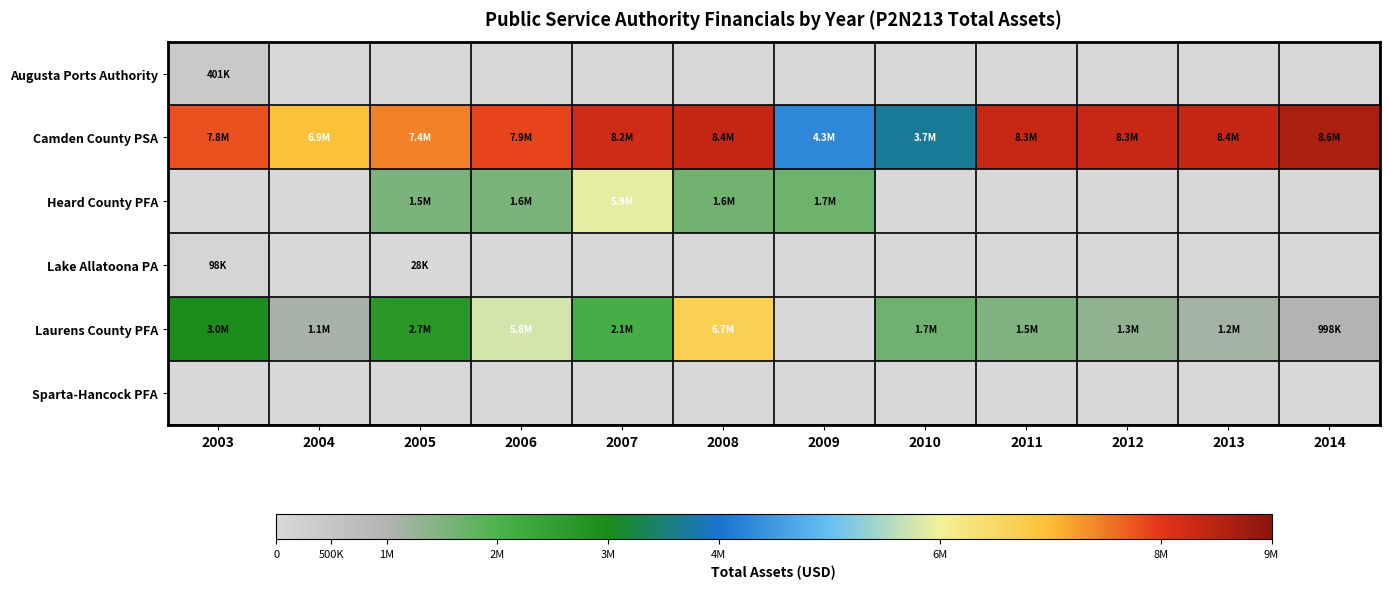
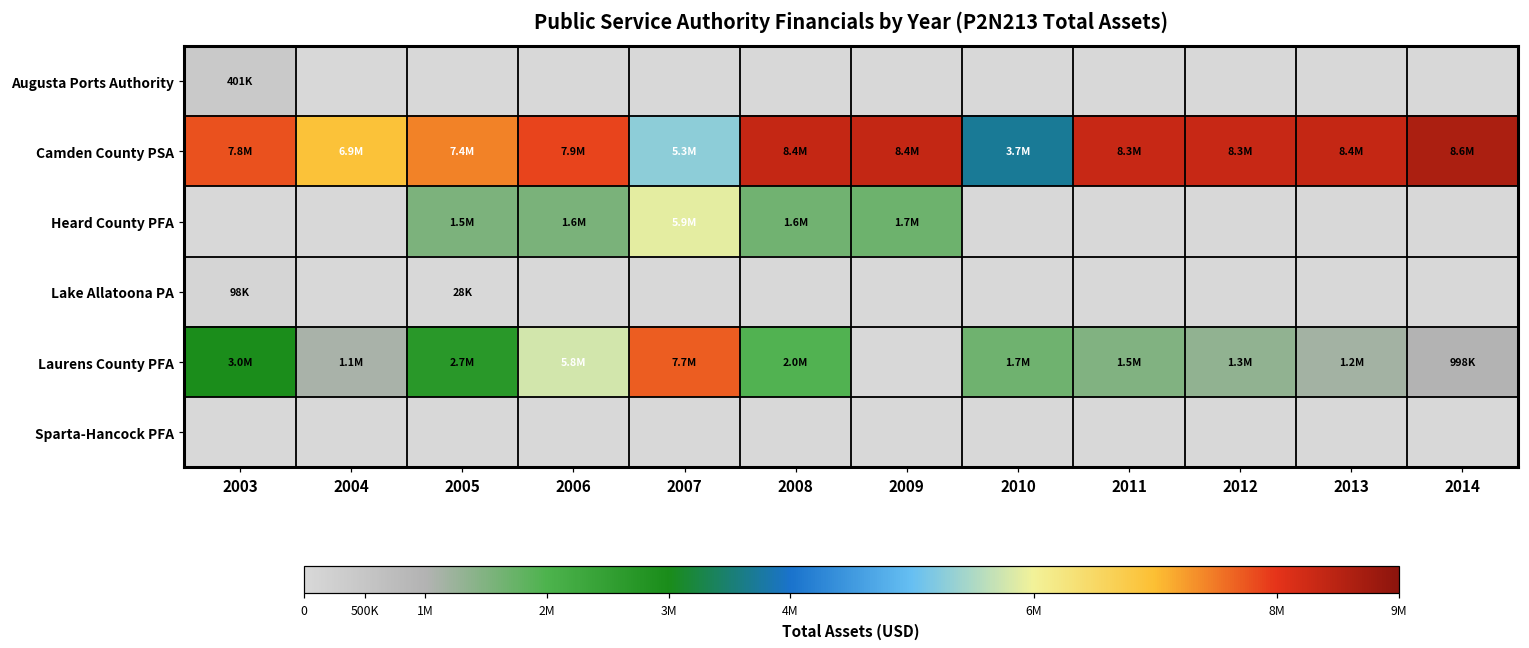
  {
    "Augusta Ports Authority": {
      "2003": "401K"
    },
    "Camden County PSA": {
      "2003": "7.8M",
      "2004": "6.9M",
      "2005": "7.4M",
      "2006": "7.9M",
-     "2007": "8.2M",
+     "2007": "5.3M",
      "2008": "8.4M",
-     "2009": "4.3M",
+     "2009": "8.4M",
      "2010": "3.7M",
      "2011": "8.3M",
      "2012": "8.3M",
      "2013": "8.4M",
      "2014": "8.6M"
    },
    "Heard County PFA": {
      "2005": "1.5M",
      "2006": "1.6M",
      "2007": "5.9M",
      "2008": "1.6M",
      "2009": "1.7M"
    },
    "Lake Allatoona PA": {
      "2003": "98K",
      "2005": "28K"
    },
    "Laurens County PFA": {
      "2003": "3.0M",
      "2004": "1.1M",
      "2005": "2.7M",
      "2006": "5.8M",
-     "2007": "2.1M",
-     "2008": "6.7M",
+     "2007": "7.7M",
+     "2008": "2.0M",
      "2010": "1.7M",
      "2011": "1.5M",
      "2012": "1.3M",
      "2013": "1.2M",
      "2014": "998K"
    }
  }
